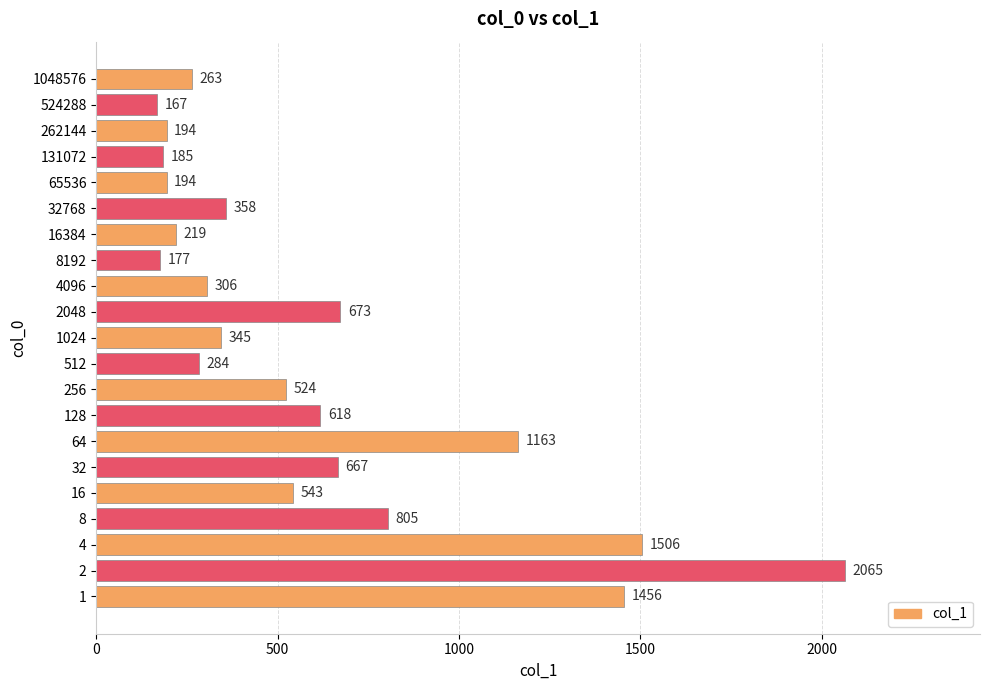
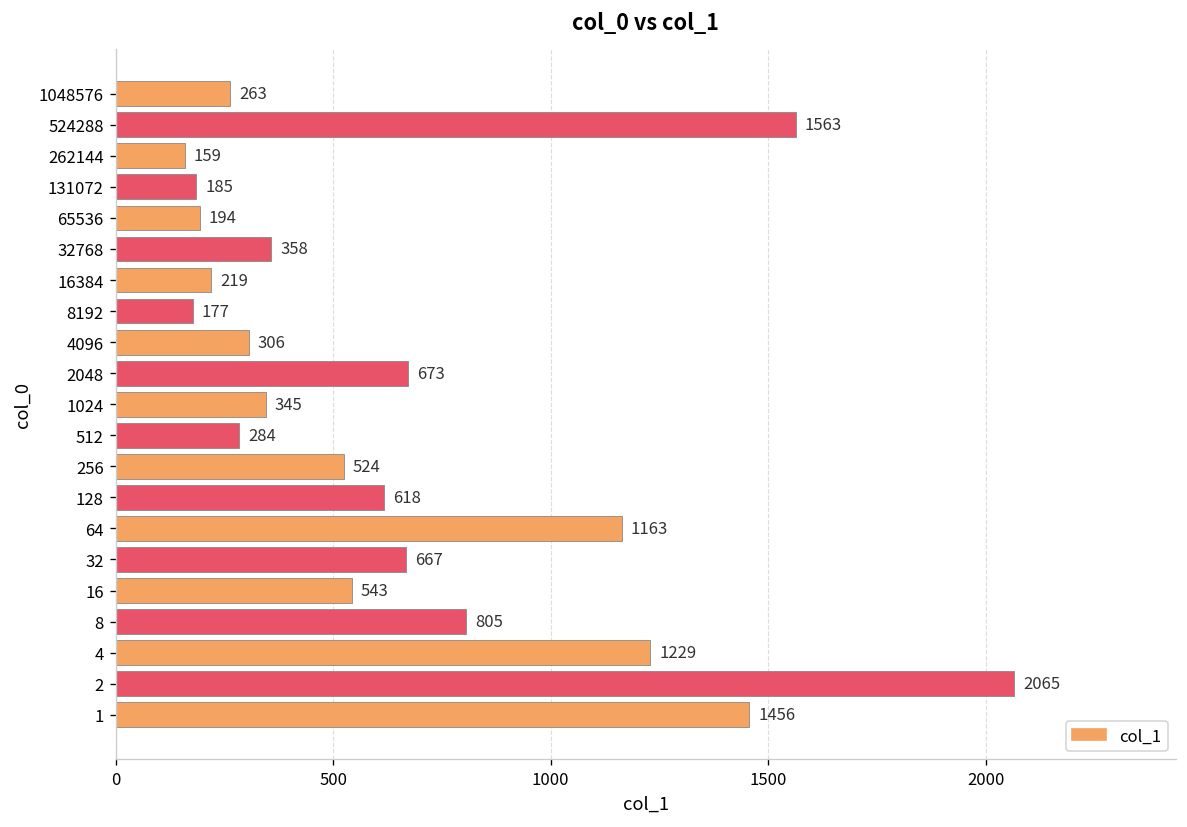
  {
    "1048576": 263,
-   "524288": 167,
-   "262144": 194,
+   "524288": 1563,
+   "262144": 159,
    "131072": 185,
    "65536": 194,
    "32768": 358,
    "16384": 219,
    "8192": 177,
    "4096": 306,
    "2048": 673,
    "1024": 345,
    "512": 284,
    "256": 524,
    "128": 618,
    "64": 1163,
    "32": 667,
    "16": 543,
    "8": 805,
-   "4": 1506,
+   "4": 1229,
    "2": 2065,
    "1": 1456
  }
